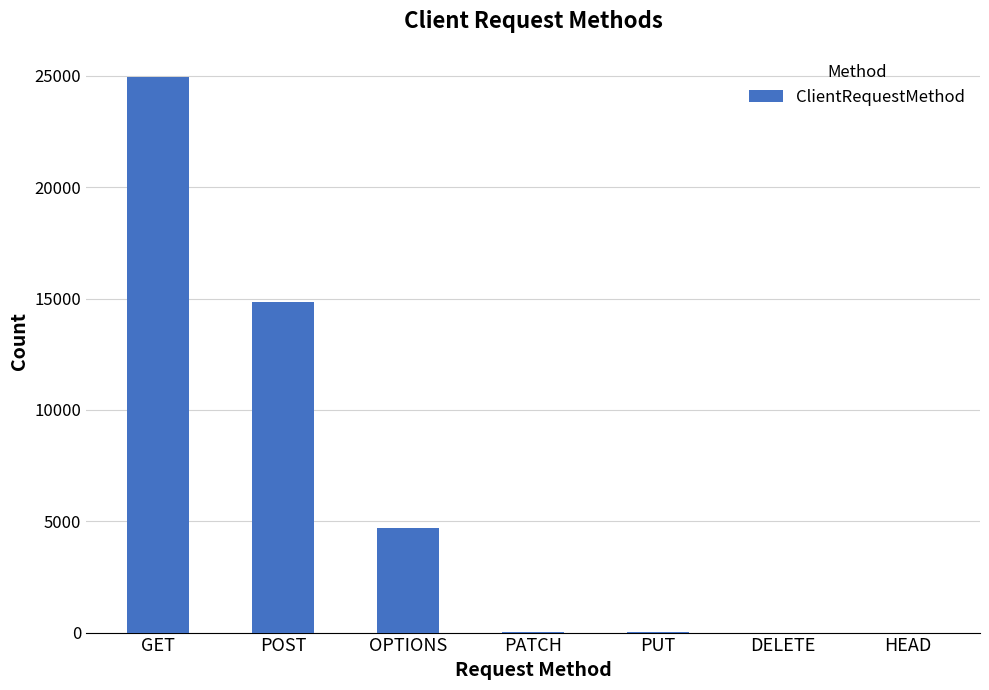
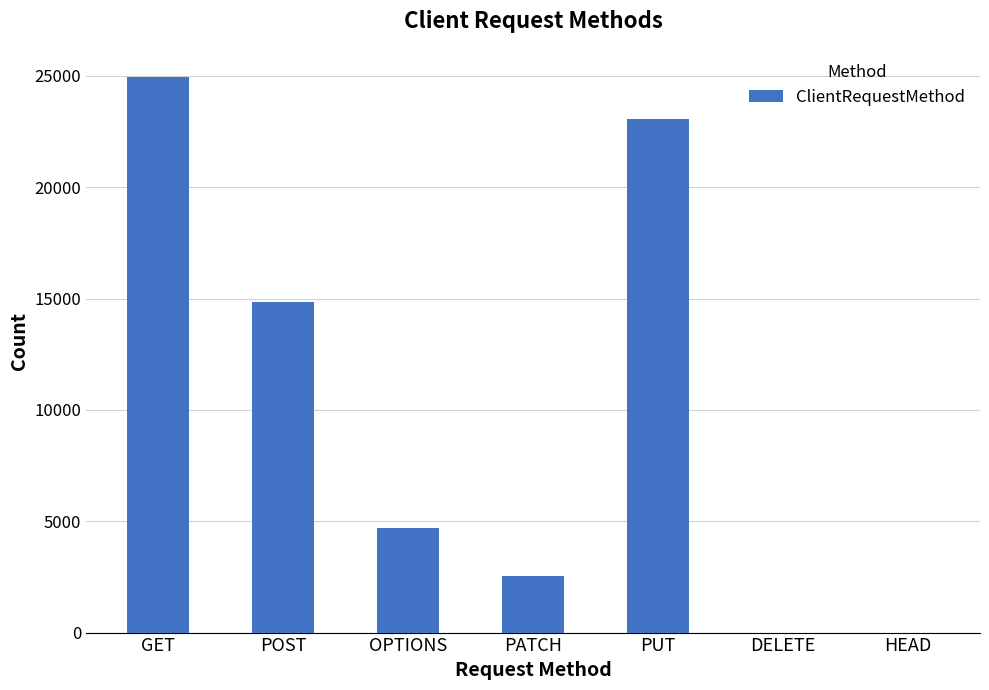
  {
    "GET": 25000,
    "POST": 14800,
    "OPTIONS": 4700,
-   "PATCH": 0,
-   "PUT": 0
+   "PATCH": 2600,
+   "PUT": 23100
  }
